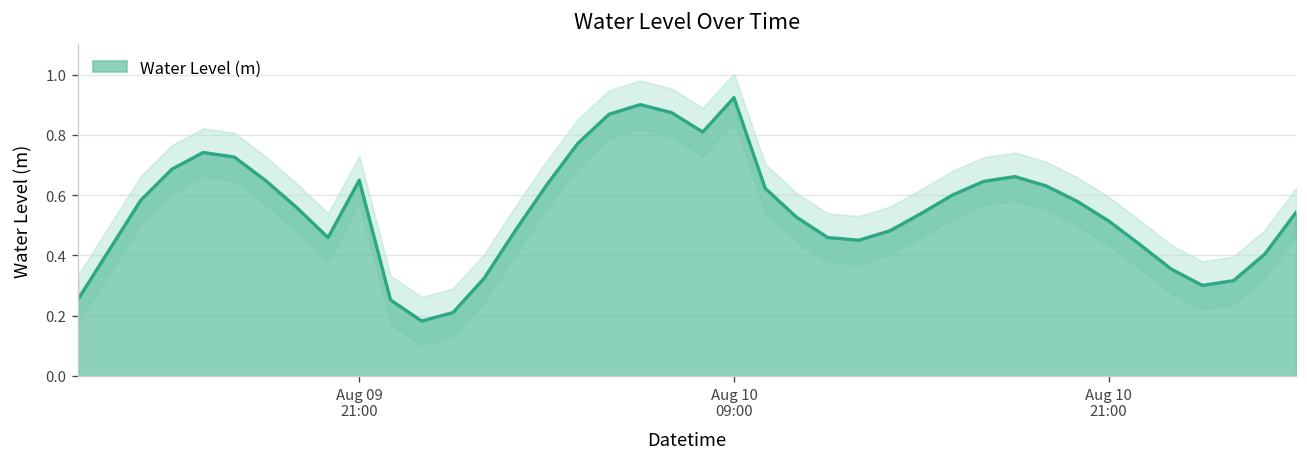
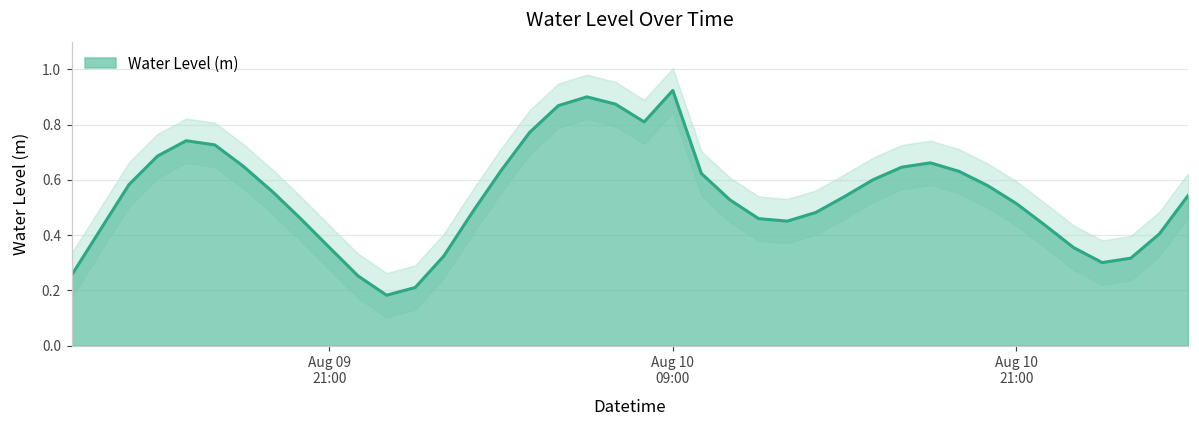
  {
    "Water Level (m)": {
-     "Aug 09 21:00": 0.65,
+     "Aug 09 21:00": 0.36,
      "Aug 10 09:00": 0.92,
      "Aug 10 21:00": 0.51
    }
  }
